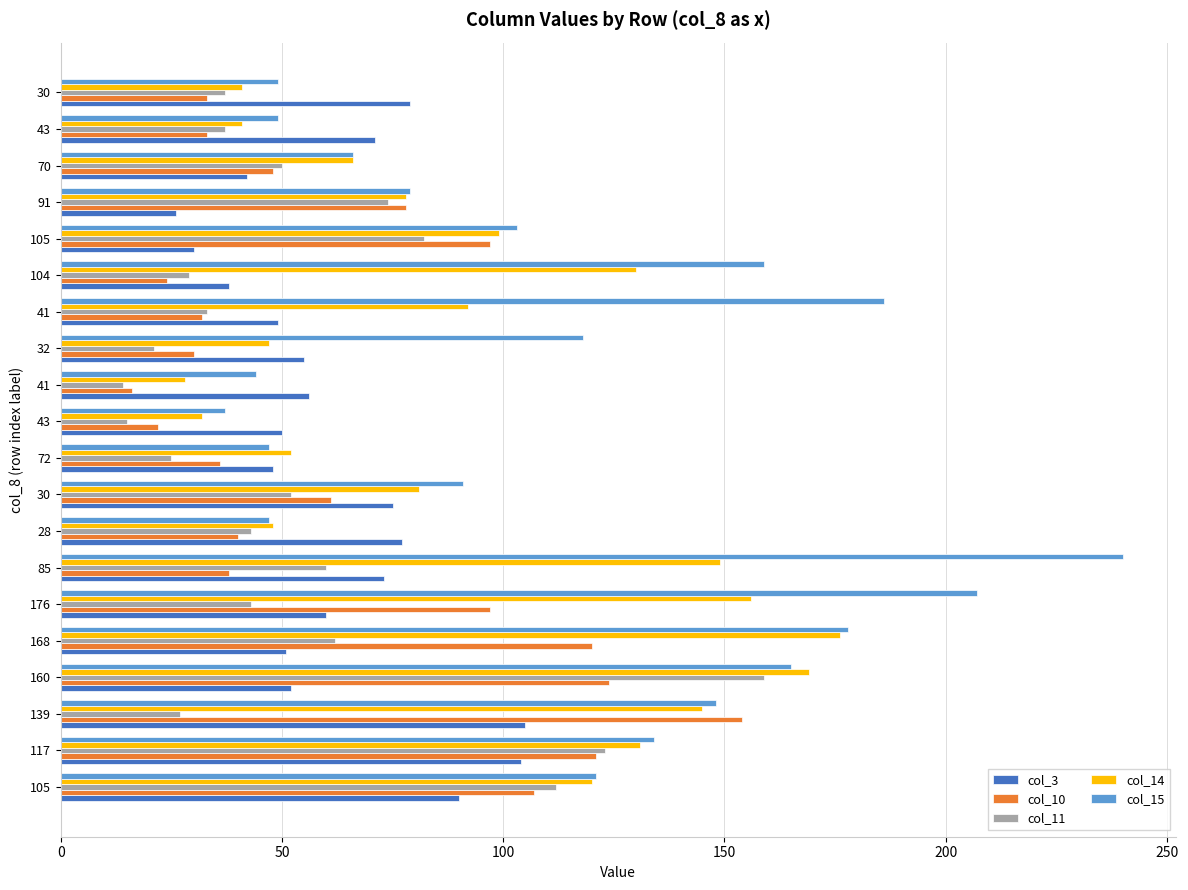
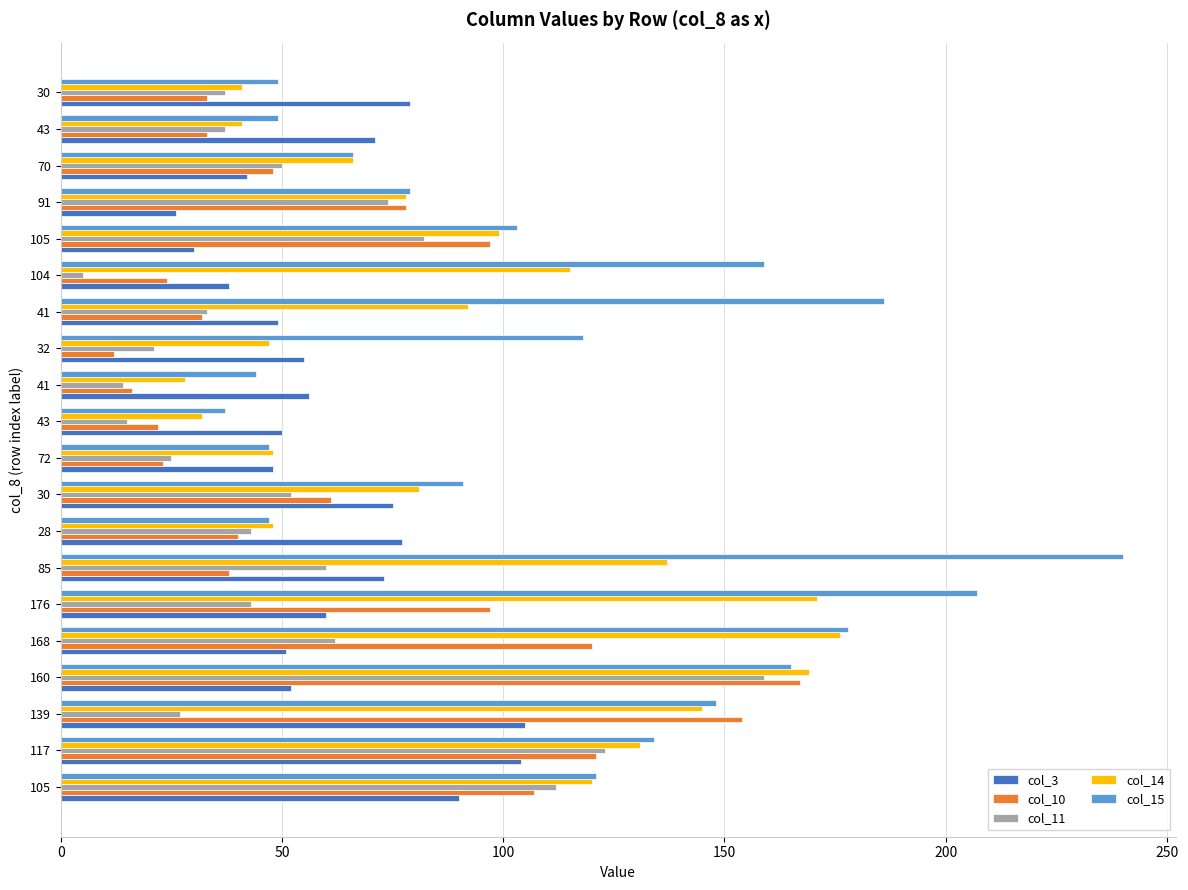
  {
    "col_10": {
      "70": 48,
      "91": 78,
      "104": 24,
-     "32": 30,
-     "72": 36,
+     "32": 12,
+     "72": 23,
      "28": 40,
      "85": 38,
      "176": 97,
      "168": 120,
-     "160": 124,
+     "160": 167,
      "139": 154,
      "117": 121
    },
    "col_11": {
      "70": 50,
      "91": 74,
-     "104": 29,
+     "104": 5,
      "32": 21,
      "72": 25,
      "28": 43,
      "85": 60,
      "176": 43,
      "168": 62,
      "160": 159,
      "139": 27,
      "117": 123
    },
    "col_14": {
      "70": 66,
      "91": 78,
-     "104": 130,
+     "104": 115,
      "32": 47,
-     "72": 52,
+     "72": 48,
      "28": 48,
-     "85": 149,
-     "176": 156,
+     "85": 137,
+     "176": 171,
      "168": 176,
      "160": 169,
      "139": 145,
      "117": 131
    }
  }
